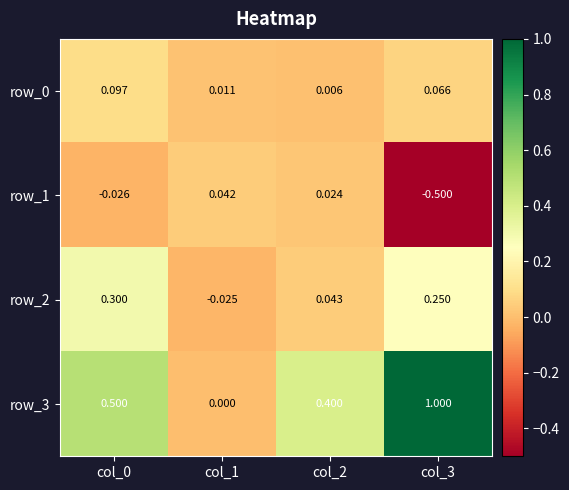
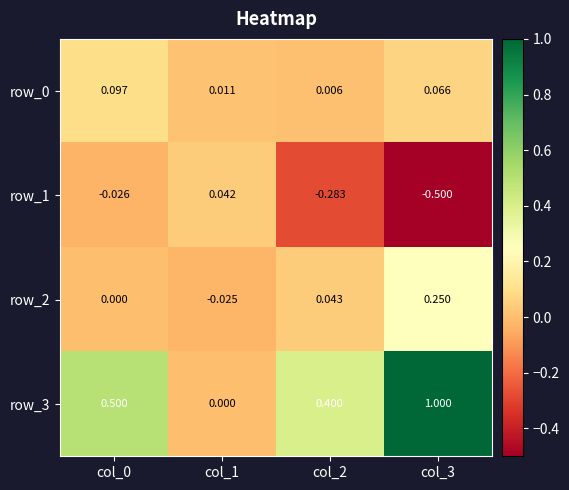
  {
    "row_0": {
      "col_0": 0.097,
      "col_1": 0.011,
      "col_2": 0.006,
      "col_3": 0.066
    },
    "row_1": {
      "col_0": -0.026,
      "col_1": 0.042,
-     "col_2": 0.024,
+     "col_2": -0.283,
      "col_3": -0.500
    },
    "row_2": {
-     "col_0": 0.300,
+     "col_0": 0.000,
      "col_1": -0.025,
      "col_2": 0.043,
      "col_3": 0.250
    },
    "row_3": {
      "col_0": 0.500,
      "col_1": 0.000,
      "col_2": 0.400,
      "col_3": 1.000
    }
  }
